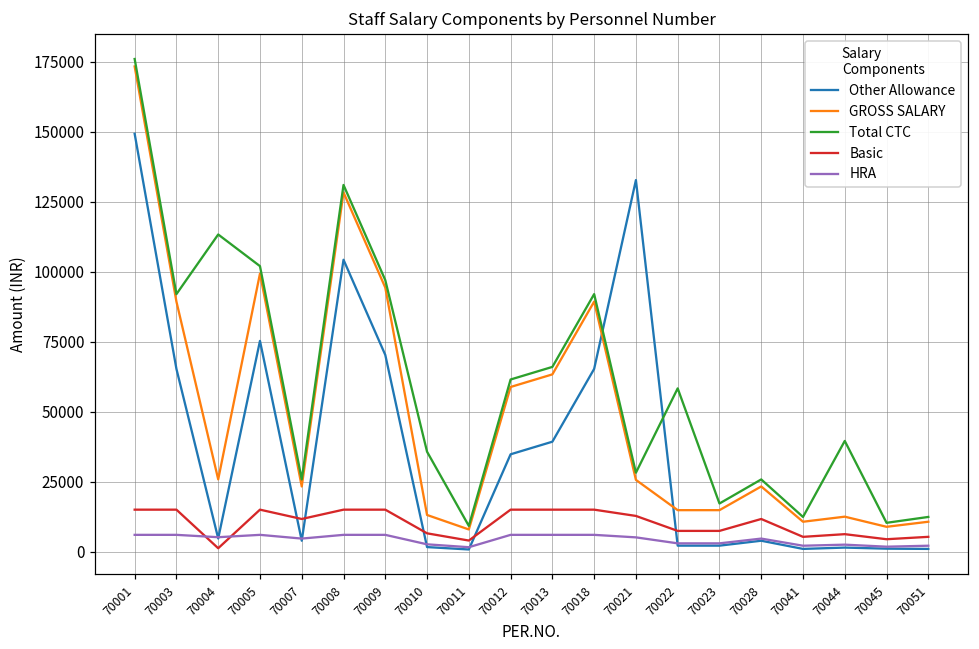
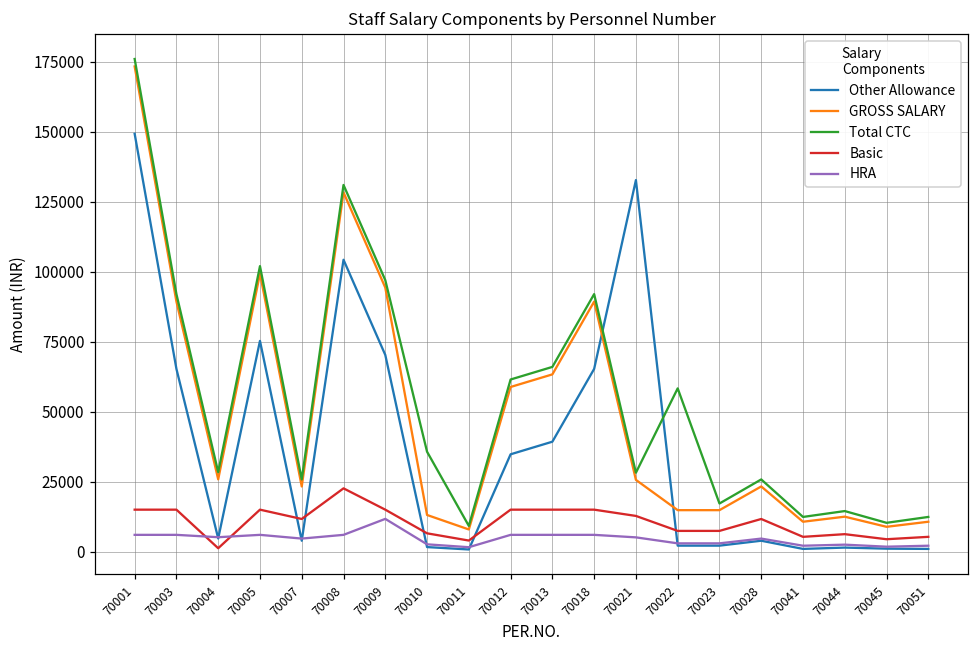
  {
    "Other Allowance": {
      "70001": 149000,
      "70003": 65000,
      "70005": 75000,
      "70008": 104000,
      "70009": 70000,
      "70012": 35000,
      "70013": 39000,
      "70018": 65000,
      "70021": 133000,
      "70041": 1000,
      "70044": 1000,
      "70051": 1000
    },
    "GROSS SALARY": {
      "70001": 173000,
      "70003": 89000,
      "70004": 26000,
      "70005": 99000,
      "70007": 23000,
      "70008": 128000,
      "70009": 94000,
      "70010": 13000,
      "70011": 8000,
      "70012": 59000,
      "70013": 63000,
      "70018": 89000,
      "70021": 26000,
      "70022": 15000,
      "70023": 15000,
      "70028": 23000,
      "70041": 11000,
      "70044": 12000,
      "70045": 9000,
      "70051": 11000
    },
    "Total CTC": {
      "70001": 176000,
      "70003": 92000,
-     "70004": 113000,
+     "70004": 28000,
      "70005": 102000,
      "70007": 26000,
      "70008": 131000,
      "70009": 97000,
      "70010": 36000,
      "70011": 9000,
      "70012": 62000,
      "70013": 66000,
      "70018": 92000,
      "70021": 28000,
      "70022": 58000,
      "70023": 17000,
      "70028": 26000,
      "70041": 12000,
-     "70044": 40000,
+     "70044": 15000,
      "70045": 10000,
      "70051": 12000
    },
    "Basic": {
      "70001": 15000,
      "70003": 15000,
      "70004": 1000,
      "70005": 15000,
      "70007": 12000,
-     "70008": 15000,
+     "70008": 23000,
      "70009": 15000,
      "70010": 7000,
      "70011": 4000,
      "70012": 15000,
      "70013": 15000,
      "70018": 15000,
      "70021": 13000,
      "70022": 7000,
      "70023": 7000,
      "70028": 12000,
      "70041": 5000,
      "70044": 6000,
      "70045": 4000,
      "70051": 5000
    },
    "HRA": {
      "70001": 6000,
      "70003": 6000,
      "70005": 6000,
      "70008": 6000,
-     "70009": 6000,
+     "70009": 12000,
      "70012": 6000,
      "70013": 6000,
      "70018": 6000,
      "70021": 5000,
      "70041": 2000,
      "70044": 2000,
      "70051": 2000
    }
  }
